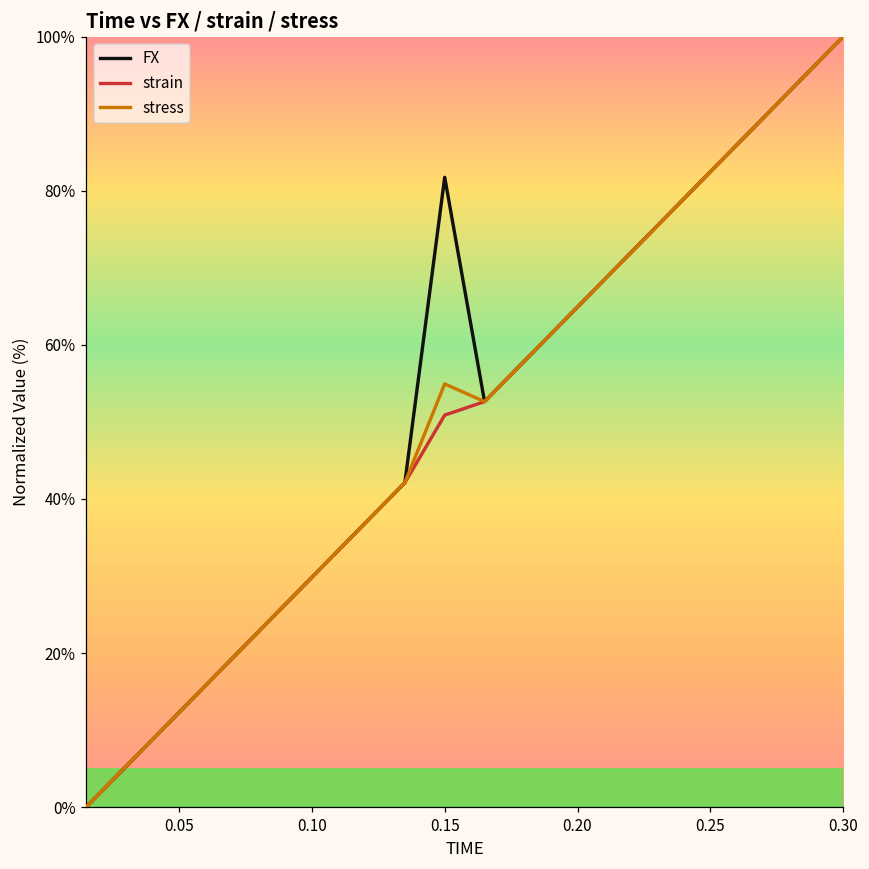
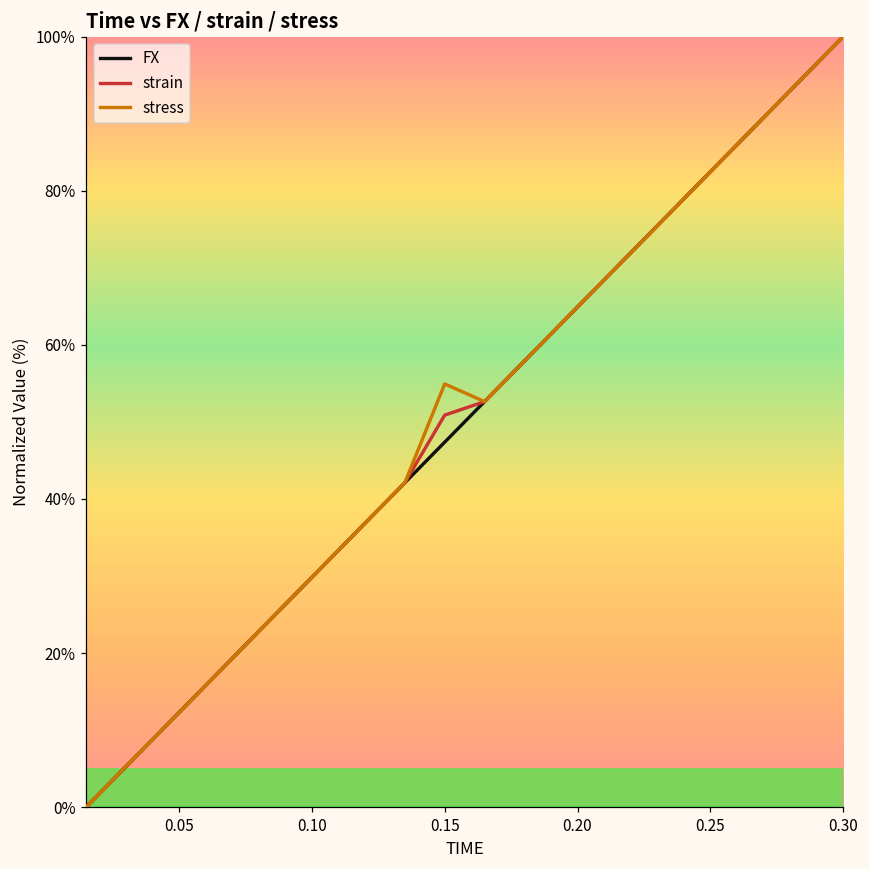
  {
    "FX": {
-     "0.15": "82%"
+     "0.15": "47%"
    },
    "strain": {
      "0.15": "51%"
    },
    "stress": {
      "0.15": "55%"
    }
  }
